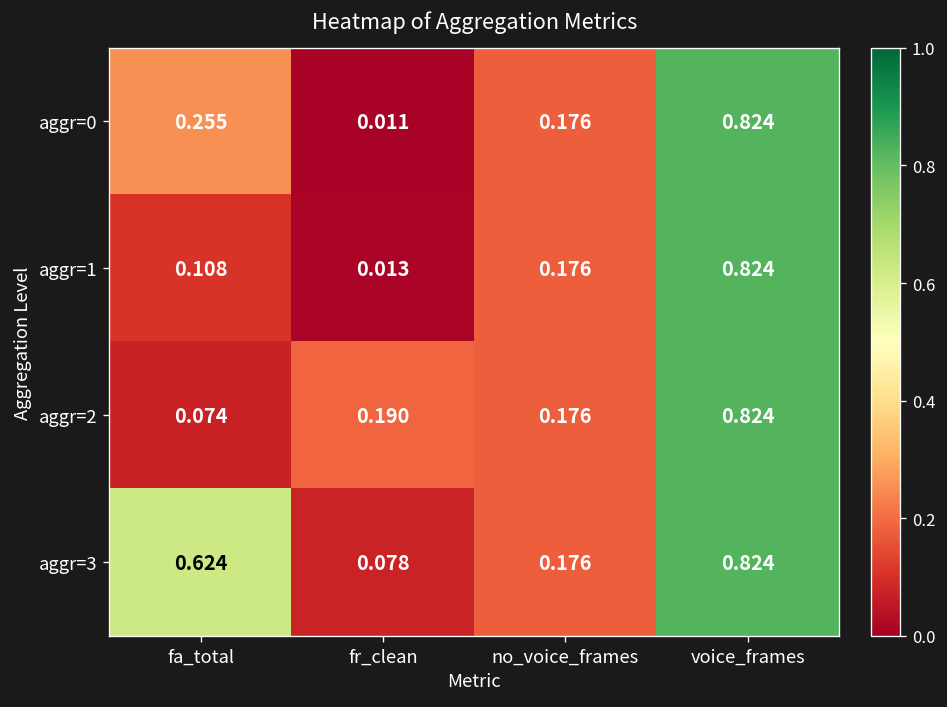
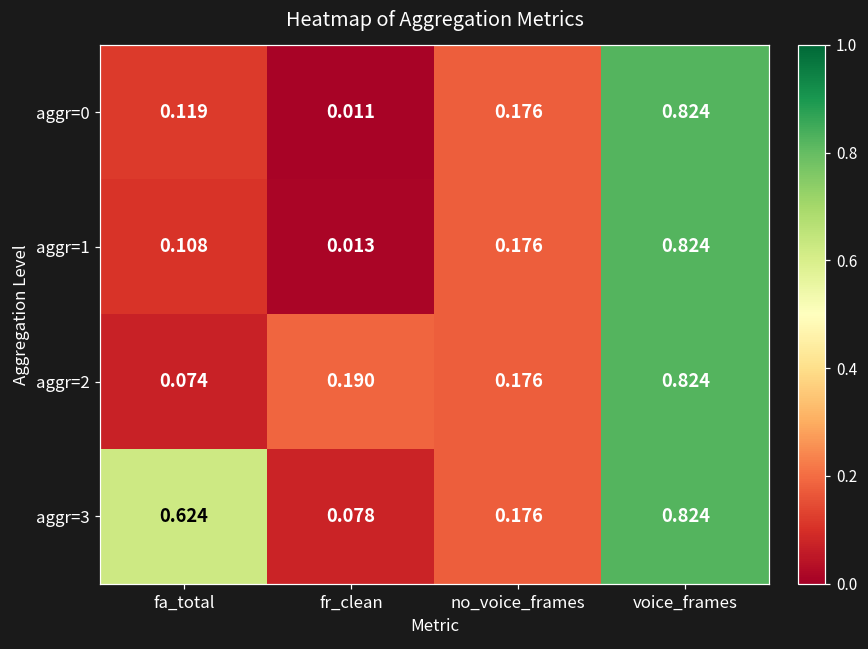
  {
    "aggr=0": {
-     "fa_total": 0.255,
+     "fa_total": 0.119,
      "fr_clean": 0.011,
      "no_voice_frames": 0.176,
      "voice_frames": 0.824
    },
    "aggr=1": {
      "fa_total": 0.108,
      "fr_clean": 0.013,
      "no_voice_frames": 0.176,
      "voice_frames": 0.824
    },
    "aggr=2": {
      "fa_total": 0.074,
      "fr_clean": 0.190,
      "no_voice_frames": 0.176,
      "voice_frames": 0.824
    },
    "aggr=3": {
      "fa_total": 0.624,
      "fr_clean": 0.078,
      "no_voice_frames": 0.176,
      "voice_frames": 0.824
    }
  }
